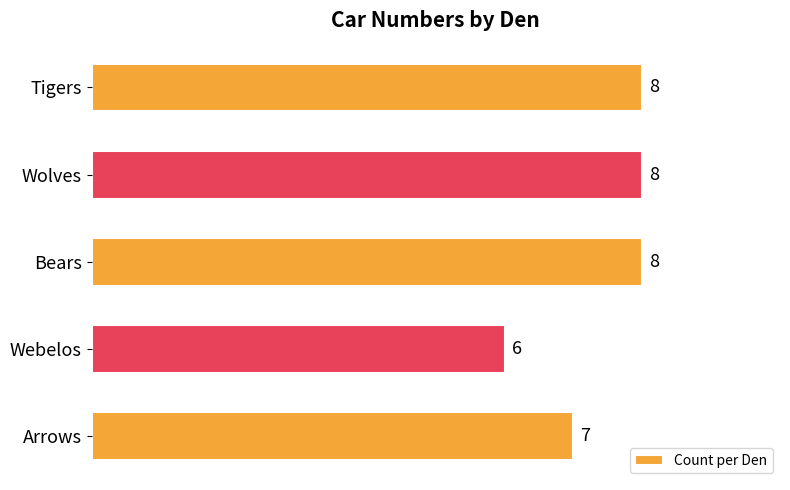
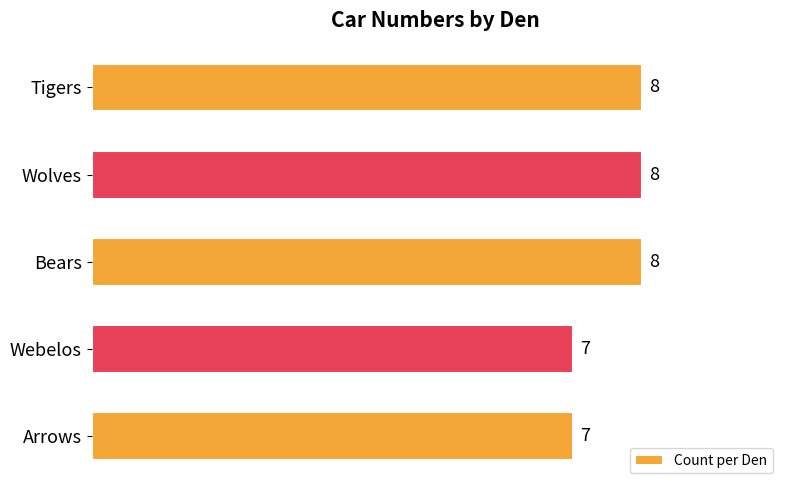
  {
    "Tigers": 8,
    "Wolves": 8,
    "Bears": 8,
-   "Webelos": 6,
+   "Webelos": 7,
    "Arrows": 7
  }
